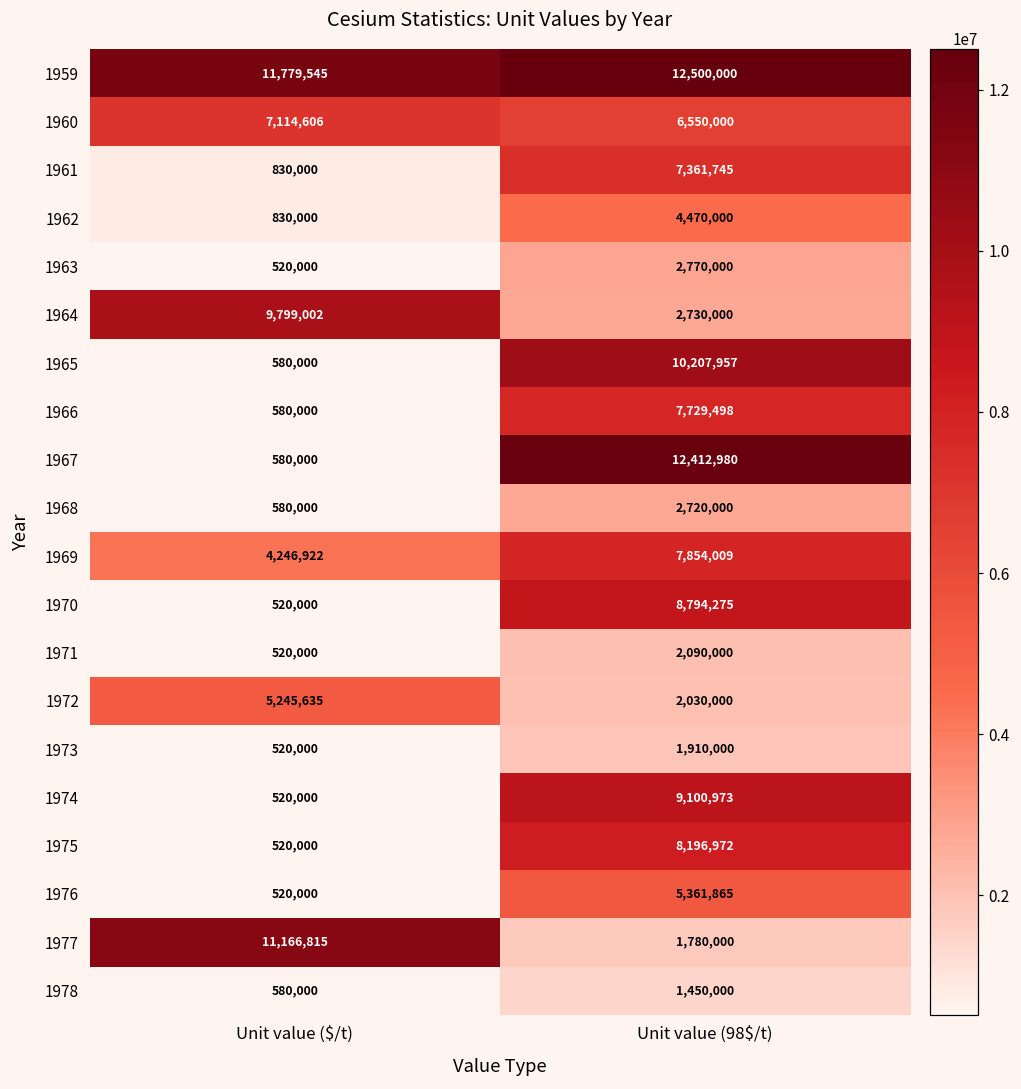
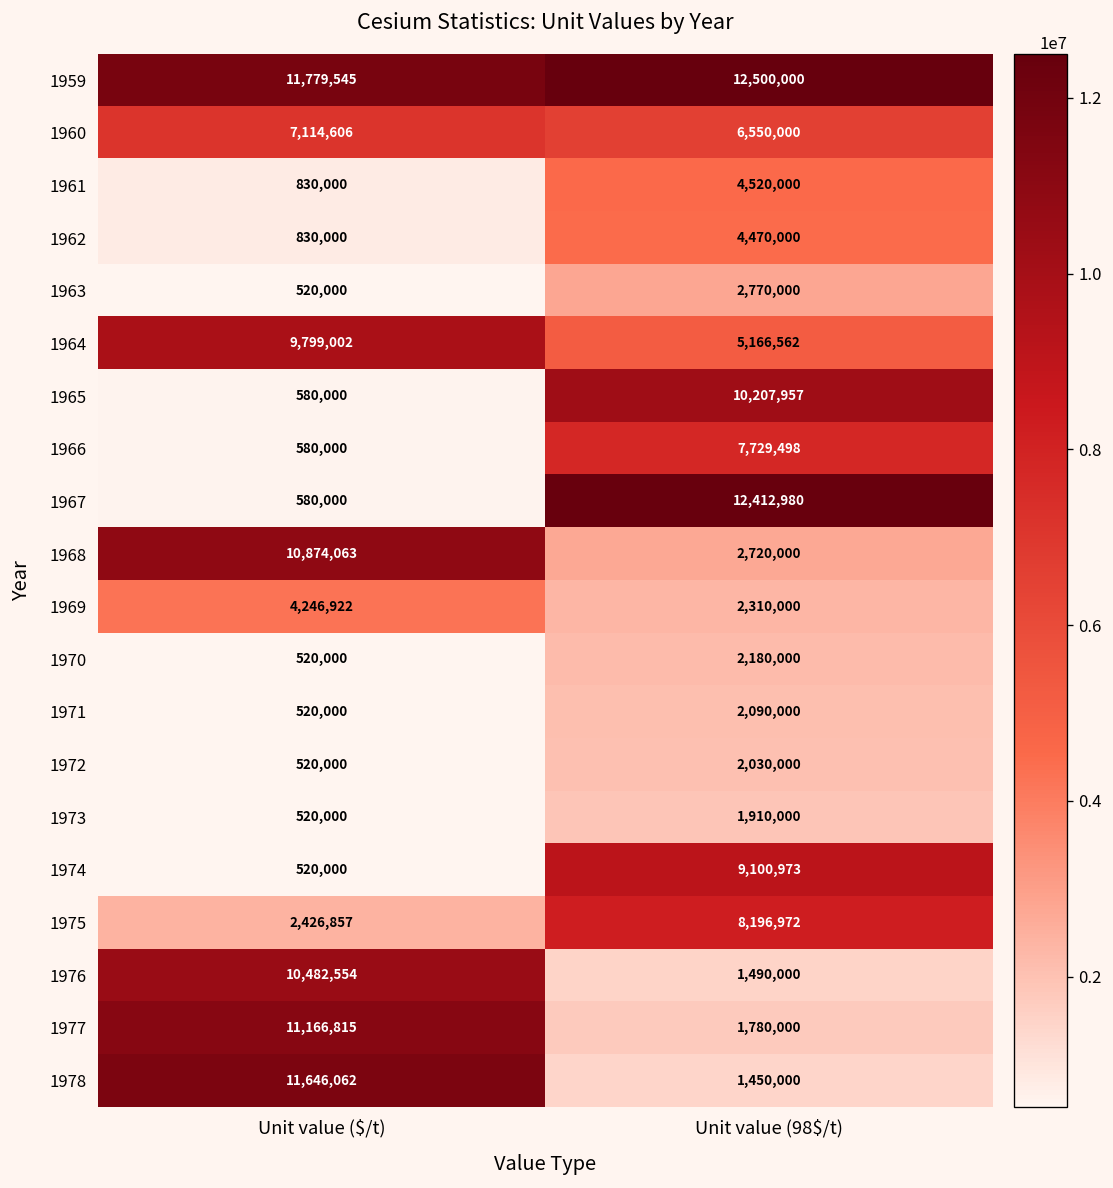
  {
    "1959": {
      "Unit value ($/t)": "11,779,545",
      "Unit value (98$/t)": "12,500,000"
    },
    "1960": {
      "Unit value ($/t)": "7,114,606",
      "Unit value (98$/t)": "6,550,000"
    },
    "1961": {
      "Unit value ($/t)": "830,000",
-     "Unit value (98$/t)": "7,361,745"
+     "Unit value (98$/t)": "4,520,000"
    },
    "1962": {
      "Unit value ($/t)": "830,000",
      "Unit value (98$/t)": "4,470,000"
    },
    "1963": {
      "Unit value ($/t)": "520,000",
      "Unit value (98$/t)": "2,770,000"
    },
    "1964": {
      "Unit value ($/t)": "9,799,002",
-     "Unit value (98$/t)": "2,730,000"
+     "Unit value (98$/t)": "5,166,562"
    },
    "1965": {
      "Unit value ($/t)": "580,000",
      "Unit value (98$/t)": "10,207,957"
    },
    "1966": {
      "Unit value ($/t)": "580,000",
      "Unit value (98$/t)": "7,729,498"
    },
    "1967": {
      "Unit value ($/t)": "580,000",
      "Unit value (98$/t)": "12,412,980"
    },
    "1968": {
-     "Unit value ($/t)": "580,000",
+     "Unit value ($/t)": "10,874,063",
      "Unit value (98$/t)": "2,720,000"
    },
    "1969": {
      "Unit value ($/t)": "4,246,922",
-     "Unit value (98$/t)": "7,854,009"
+     "Unit value (98$/t)": "2,310,000"
    },
    "1970": {
      "Unit value ($/t)": "520,000",
-     "Unit value (98$/t)": "8,794,275"
+     "Unit value (98$/t)": "2,180,000"
    },
    "1971": {
      "Unit value ($/t)": "520,000",
      "Unit value (98$/t)": "2,090,000"
    },
    "1972": {
-     "Unit value ($/t)": "5,245,635",
+     "Unit value ($/t)": "520,000",
      "Unit value (98$/t)": "2,030,000"
    },
    "1973": {
      "Unit value ($/t)": "520,000",
      "Unit value (98$/t)": "1,910,000"
    },
    "1974": {
      "Unit value ($/t)": "520,000",
      "Unit value (98$/t)": "9,100,973"
    },
    "1975": {
-     "Unit value ($/t)": "520,000",
+     "Unit value ($/t)": "2,426,857",
      "Unit value (98$/t)": "8,196,972"
    },
    "1976": {
-     "Unit value ($/t)": "520,000",
-     "Unit value (98$/t)": "5,361,865"
+     "Unit value ($/t)": "10,482,554",
+     "Unit value (98$/t)": "1,490,000"
    },
    "1977": {
      "Unit value ($/t)": "11,166,815",
      "Unit value (98$/t)": "1,780,000"
    },
    "1978": {
-     "Unit value ($/t)": "580,000",
+     "Unit value ($/t)": "11,646,062",
      "Unit value (98$/t)": "1,450,000"
    }
  }
